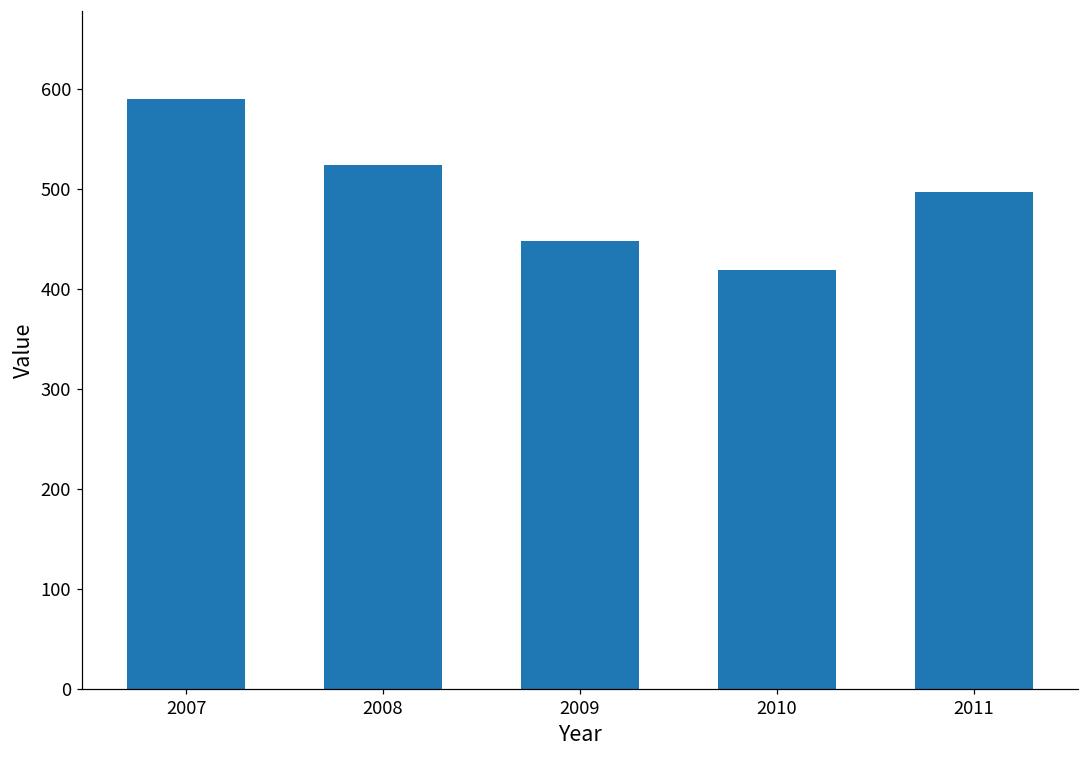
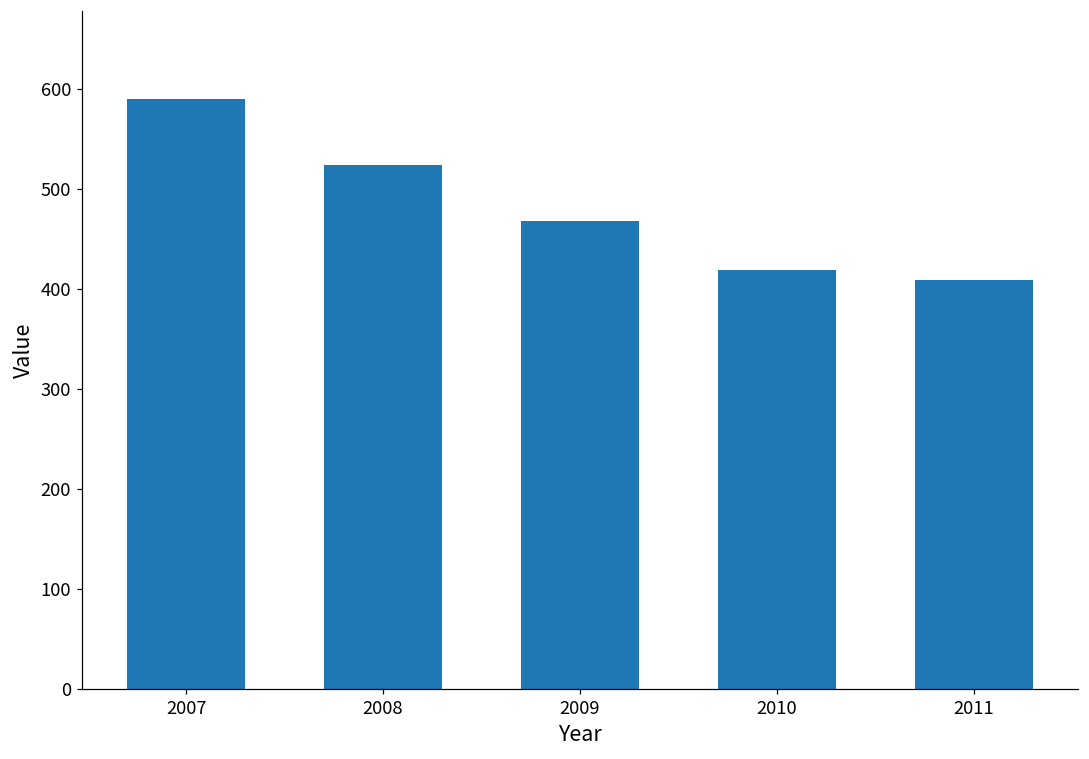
  {
    "2007": 590,
    "2008": 520,
-   "2009": 450,
+   "2009": 470,
    "2010": 420,
-   "2011": 500
+   "2011": 410
  }
